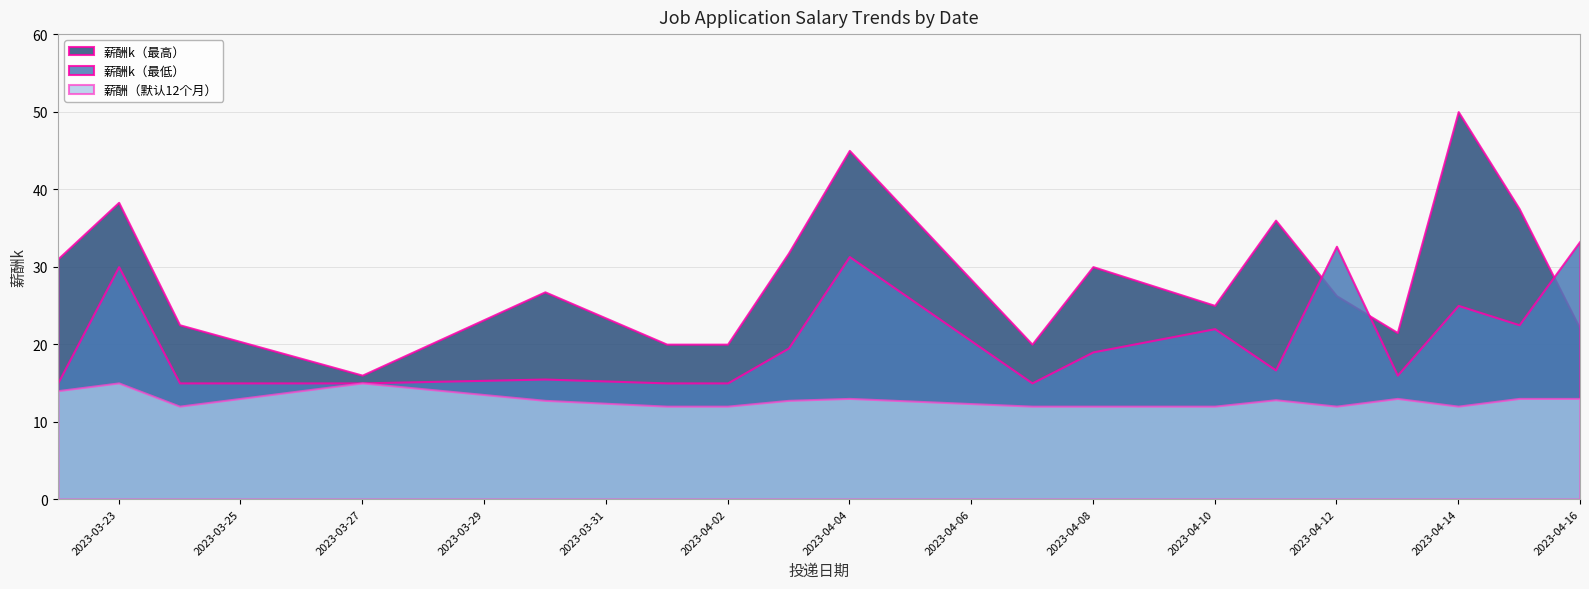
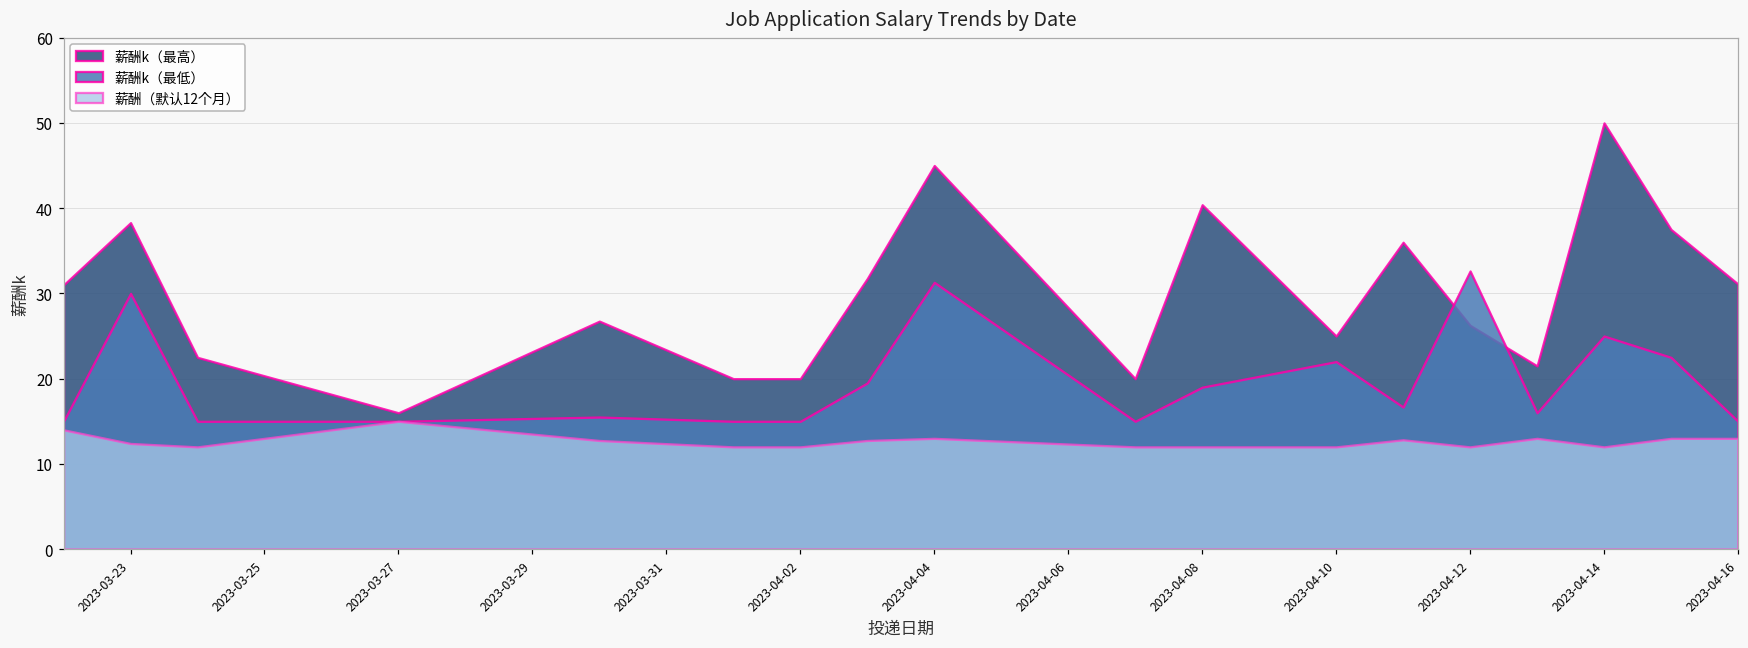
  {
    "薪酬k（最高）": {
      "2023-03-23": 38,
      "2023-03-27": 16,
      "2023-04-02": 20,
      "2023-04-04": 45,
-     "2023-04-08": 30,
+     "2023-04-08": 40,
      "2023-04-10": 25,
      "2023-04-12": 26,
      "2023-04-14": 50,
-     "2023-04-16": 22
+     "2023-04-16": 31
    },
    "薪酬k（最低）": {
      "2023-03-23": 30,
      "2023-04-02": 15,
      "2023-04-04": 31,
      "2023-04-08": 19,
      "2023-04-10": 22,
      "2023-04-12": 33,
      "2023-04-14": 25,
-     "2023-04-16": 33
+     "2023-04-16": 15
    },
    "薪酬（默认12个月）": {
-     "2023-03-23": 15,
+     "2023-03-23": 12,
      "2023-04-02": 12,
      "2023-04-04": 13,
      "2023-04-08": 12,
      "2023-04-10": 12,
      "2023-04-12": 12,
      "2023-04-14": 12,
      "2023-04-16": 13
    }
  }
